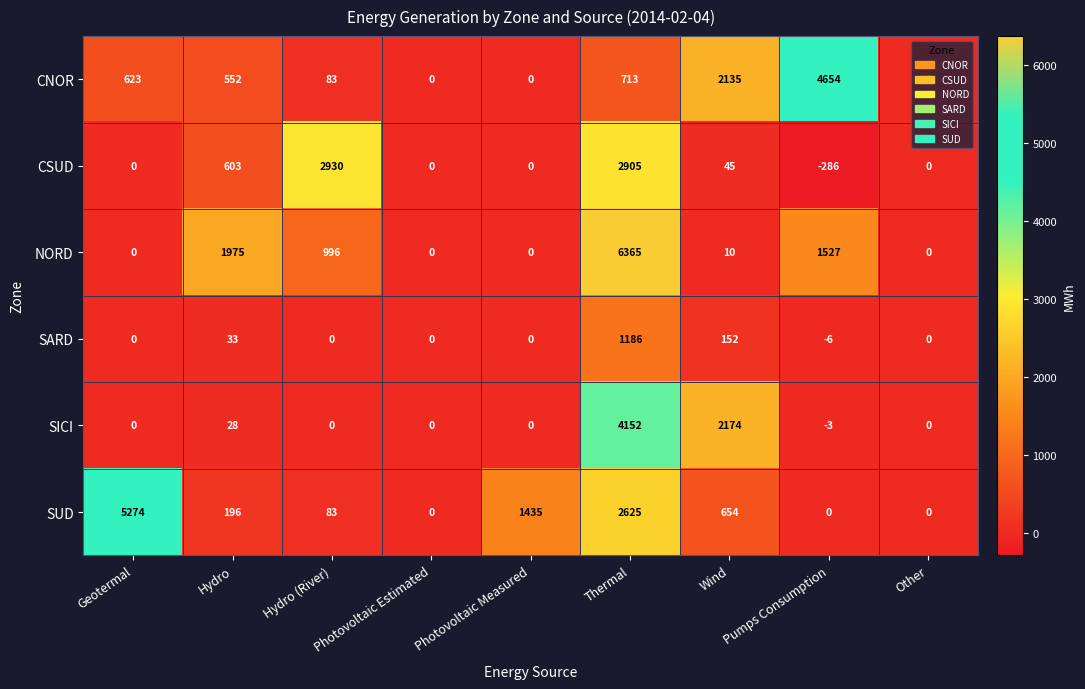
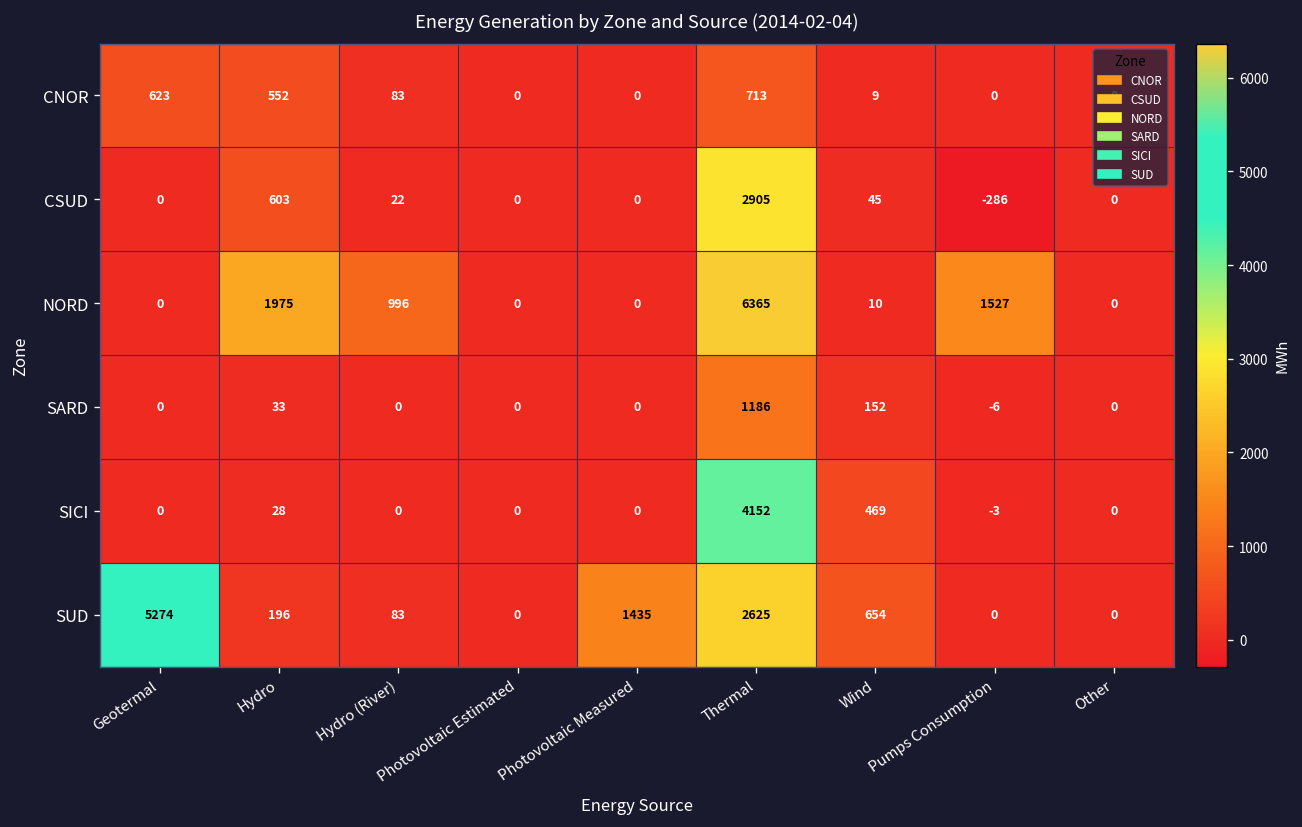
  {
    "CNOR": {
      "Geotermal": 623,
      "Hydro": 552,
      "Hydro (River)": 83,
      "Photovoltaic Estimated": 0,
      "Photovoltaic Measured": 0,
      "Thermal": 713,
-     "Wind": 2135,
-     "Pumps Consumption": 4654
+     "Wind": 9,
+     "Pumps Consumption": 0
    },
    "CSUD": {
      "Geotermal": 0,
      "Hydro": 603,
-     "Hydro (River)": 2930,
+     "Hydro (River)": 22,
      "Photovoltaic Estimated": 0,
      "Photovoltaic Measured": 0,
      "Thermal": 2905,
      "Wind": 45,
      "Pumps Consumption": -286,
      "Other": 0
    },
    "NORD": {
      "Geotermal": 0,
      "Hydro": 1975,
      "Hydro (River)": 996,
      "Photovoltaic Estimated": 0,
      "Photovoltaic Measured": 0,
      "Thermal": 6365,
      "Wind": 10,
      "Pumps Consumption": 1527,
      "Other": 0
    },
    "SARD": {
      "Geotermal": 0,
      "Hydro": 33,
      "Hydro (River)": 0,
      "Photovoltaic Estimated": 0,
      "Photovoltaic Measured": 0,
      "Thermal": 1186,
      "Wind": 152,
      "Pumps Consumption": -6,
      "Other": 0
    },
    "SICI": {
      "Geotermal": 0,
      "Hydro": 28,
      "Hydro (River)": 0,
      "Photovoltaic Estimated": 0,
      "Photovoltaic Measured": 0,
      "Thermal": 4152,
-     "Wind": 2174,
+     "Wind": 469,
      "Pumps Consumption": -3,
      "Other": 0
    },
    "SUD": {
      "Geotermal": 5274,
      "Hydro": 196,
      "Hydro (River)": 83,
      "Photovoltaic Estimated": 0,
      "Photovoltaic Measured": 1435,
      "Thermal": 2625,
      "Wind": 654,
      "Pumps Consumption": 0,
      "Other": 0
    }
  }
